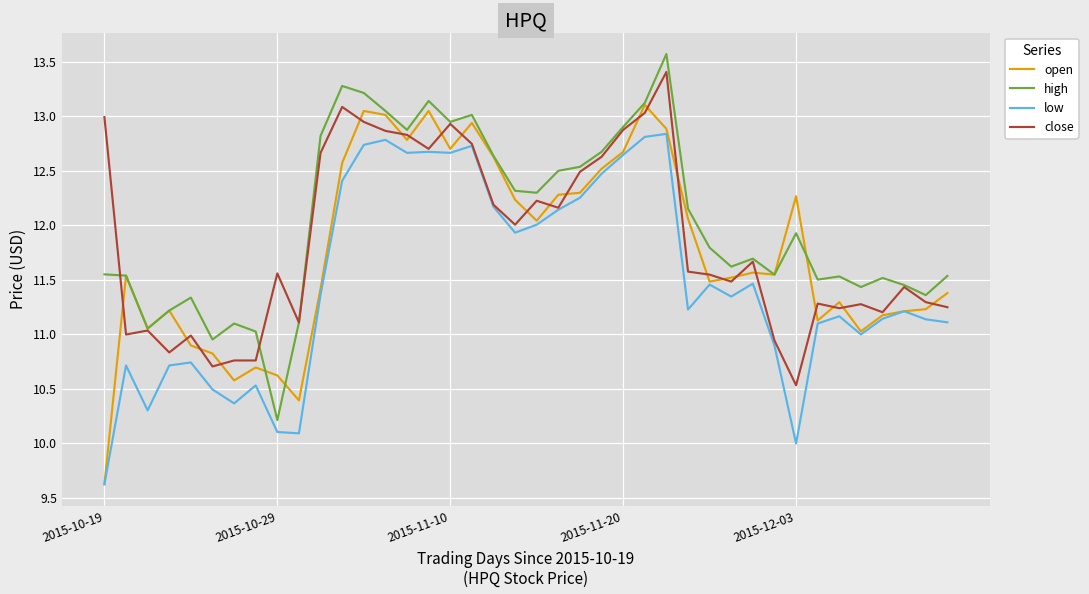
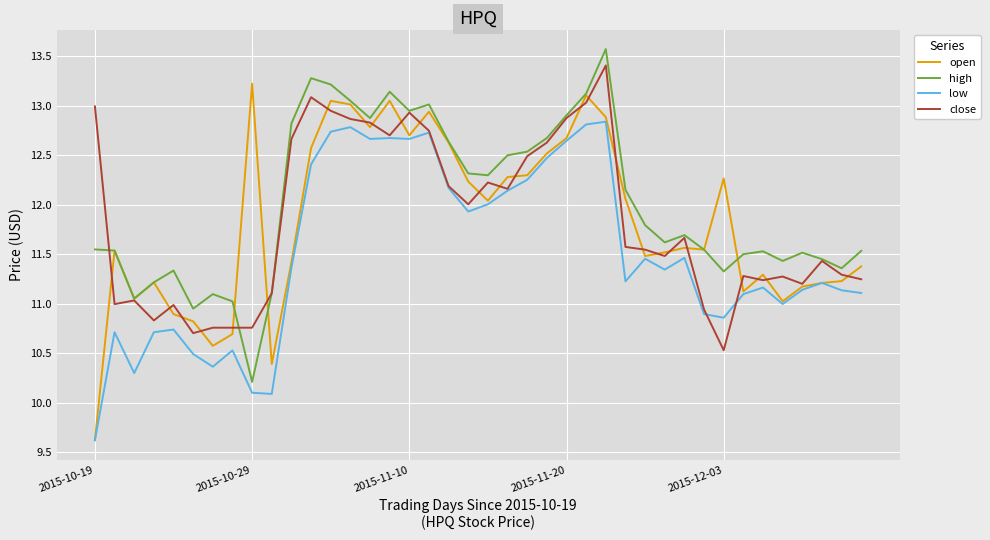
  {
    "open": {
-     "2015-10-29": 10.6,
+     "2015-10-29": 13.2,
      "2015-11-10": 12.7,
      "2015-11-20": 12.7,
      "2015-12-03": 12.3
    },
    "high": {
      "2015-10-19": 11.5,
      "2015-10-29": 10.2,
      "2015-11-20": 12.9,
-     "2015-12-03": 11.9
+     "2015-12-03": 11.3
    },
    "low": {
      "2015-10-29": 10.1,
      "2015-11-10": 12.7,
      "2015-11-20": 12.6,
-     "2015-12-03": 10.0
+     "2015-12-03": 10.9
    },
    "close": {
      "2015-10-19": 13.0,
-     "2015-10-29": 11.6,
+     "2015-10-29": 10.8,
      "2015-11-20": 12.9,
      "2015-12-03": 10.5
    }
  }
